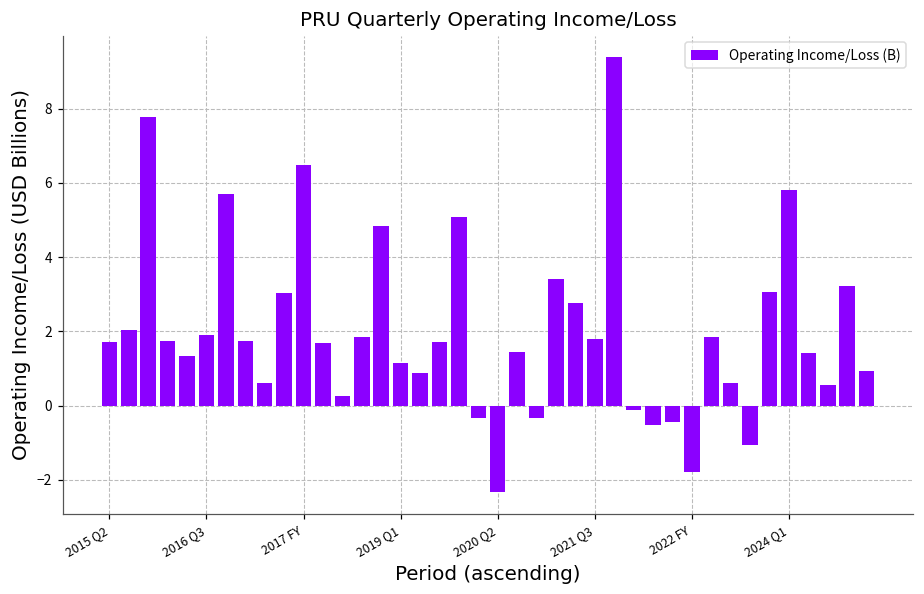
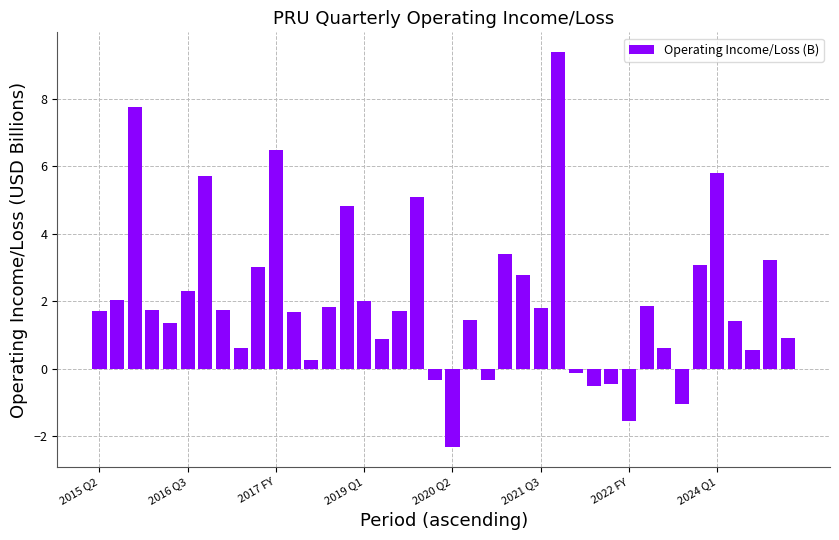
  {
    "2015 Q2": 1.7,
-   "2016 Q3": 1.9,
+   "2016 Q3": 2.3,
    "2017 FY": 6.5,
-   "2019 Q1": 1.1,
+   "2019 Q1": 2.0,
    "2020 Q2": -2.3,
    "2021 Q3": 1.8,
-   "2022 FY": -1.8,
+   "2022 FY": -1.5,
    "2024 Q1": 5.8
  }
